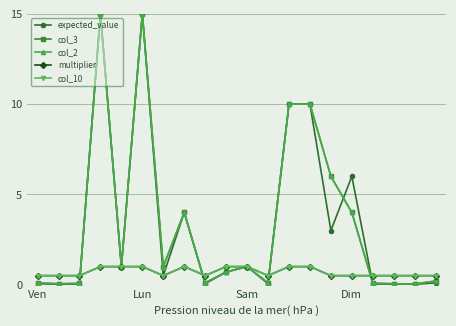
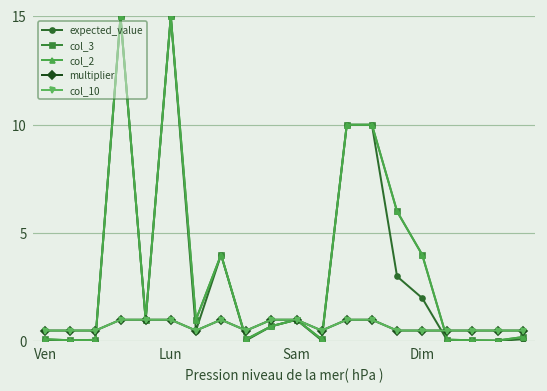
  {
    "expected_value": {
-     "Dim": 6
+     "Dim": 2
    }
  }
